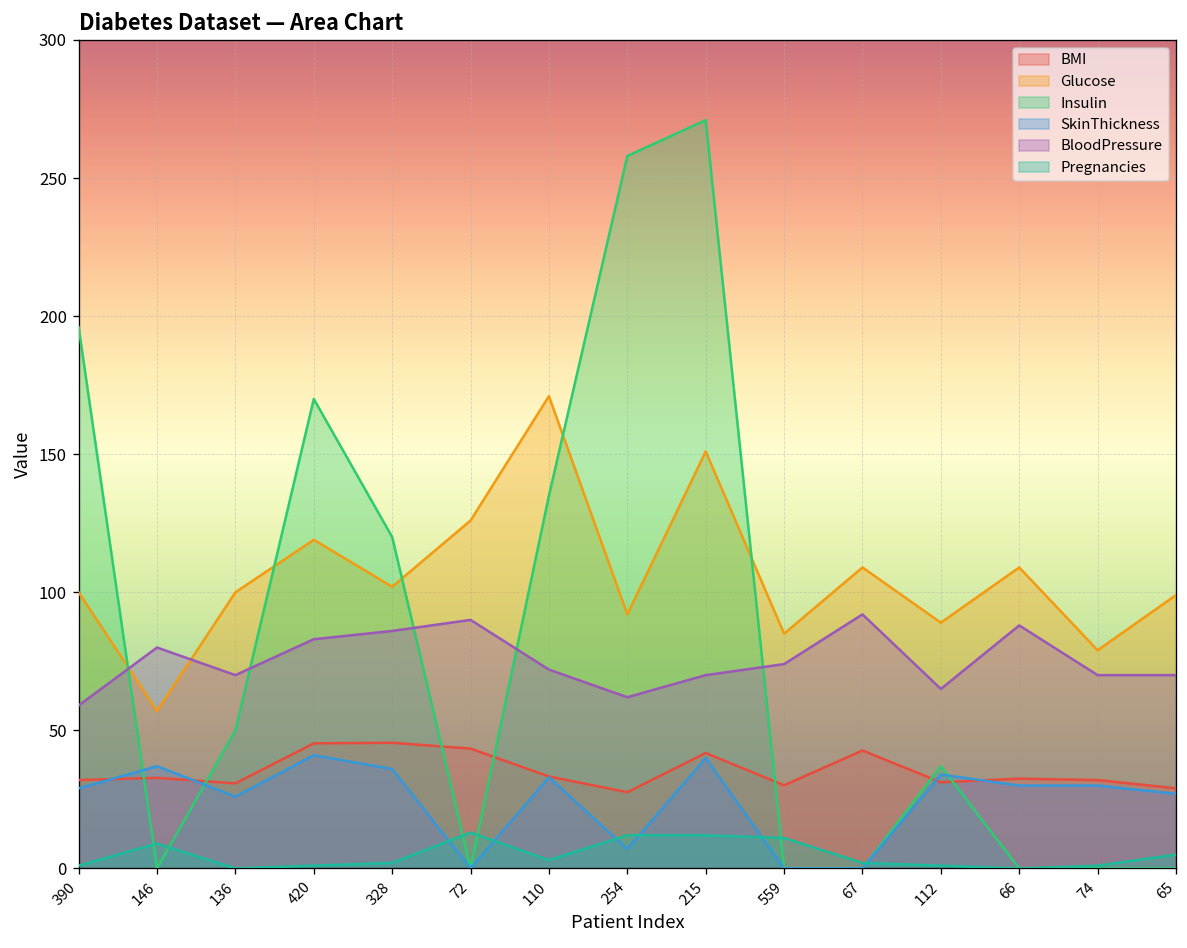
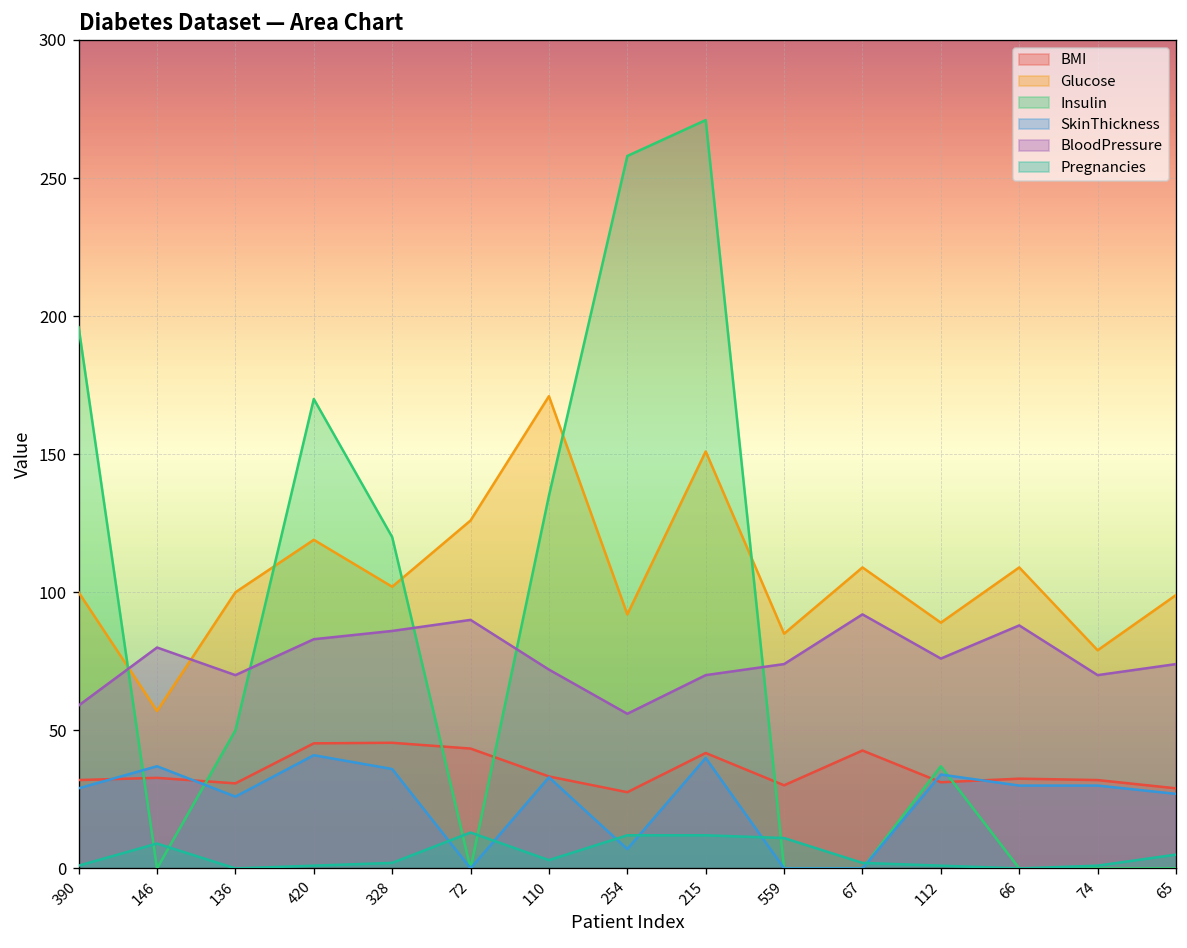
  {
    "BloodPressure": {
      "390": 59,
      "146": 80,
      "136": 70,
      "420": 83,
      "328": 86,
      "72": 90,
      "110": 72,
-     "254": 62,
+     "254": 56,
      "215": 70,
      "559": 74,
      "67": 92,
-     "112": 65,
+     "112": 76,
      "66": 88,
      "74": 70,
-     "65": 70
+     "65": 74
    }
  }
